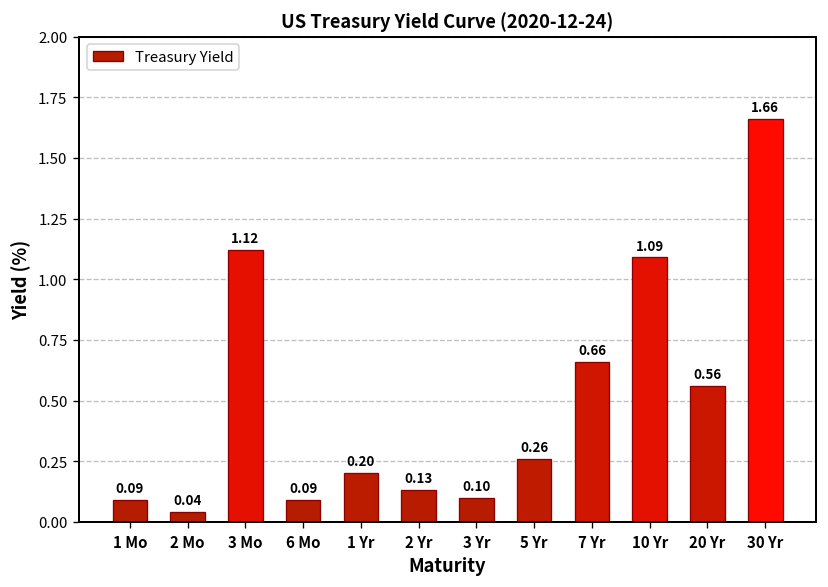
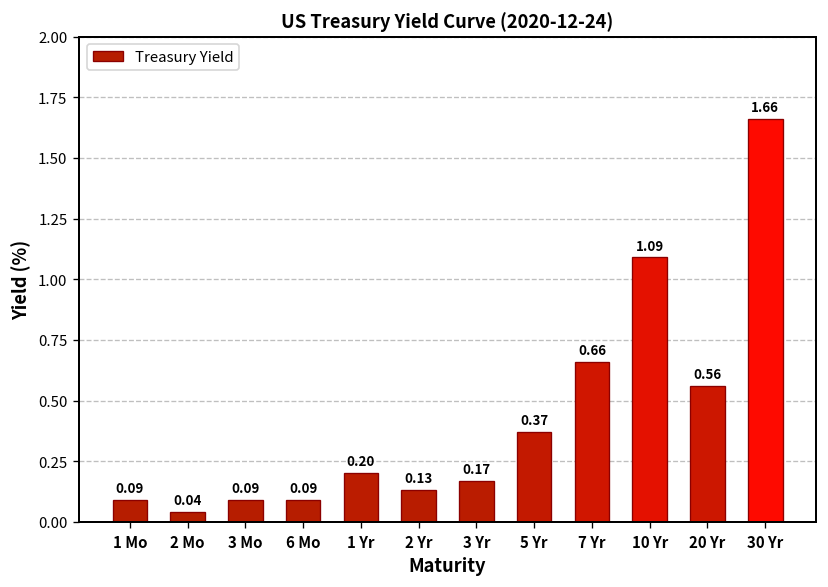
  {
    "1 Mo": 0.09,
    "2 Mo": 0.04,
-   "3 Mo": 1.12,
+   "3 Mo": 0.09,
    "6 Mo": 0.09,
    "1 Yr": 0.20,
    "2 Yr": 0.13,
-   "3 Yr": 0.10,
-   "5 Yr": 0.26,
+   "3 Yr": 0.17,
+   "5 Yr": 0.37,
    "7 Yr": 0.66,
    "10 Yr": 1.09,
    "20 Yr": 0.56,
    "30 Yr": 1.66
  }
